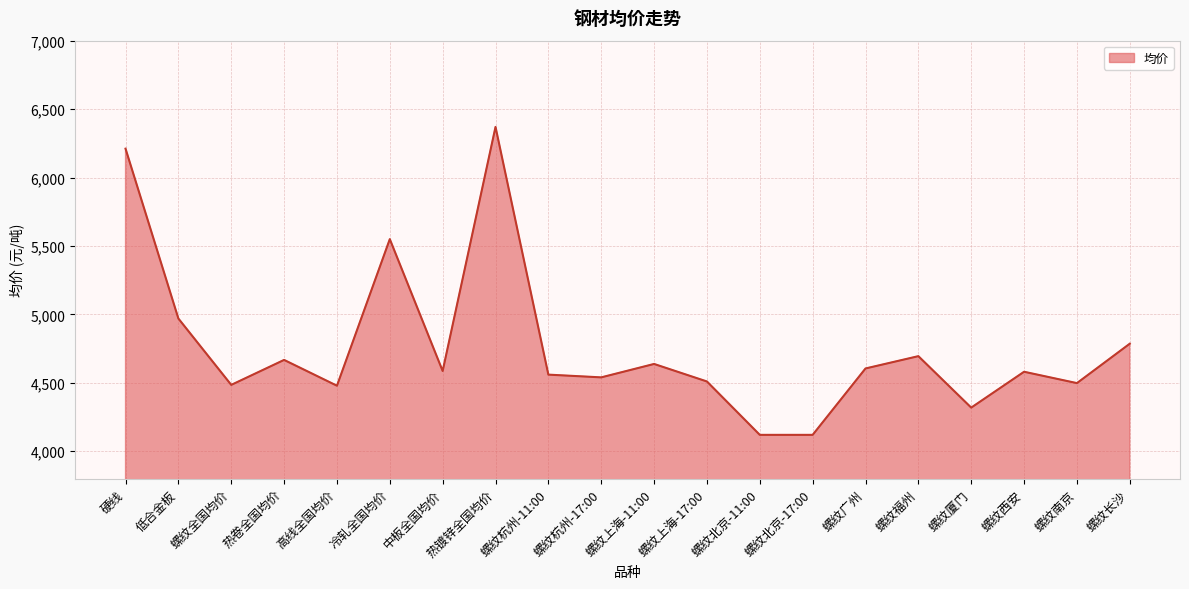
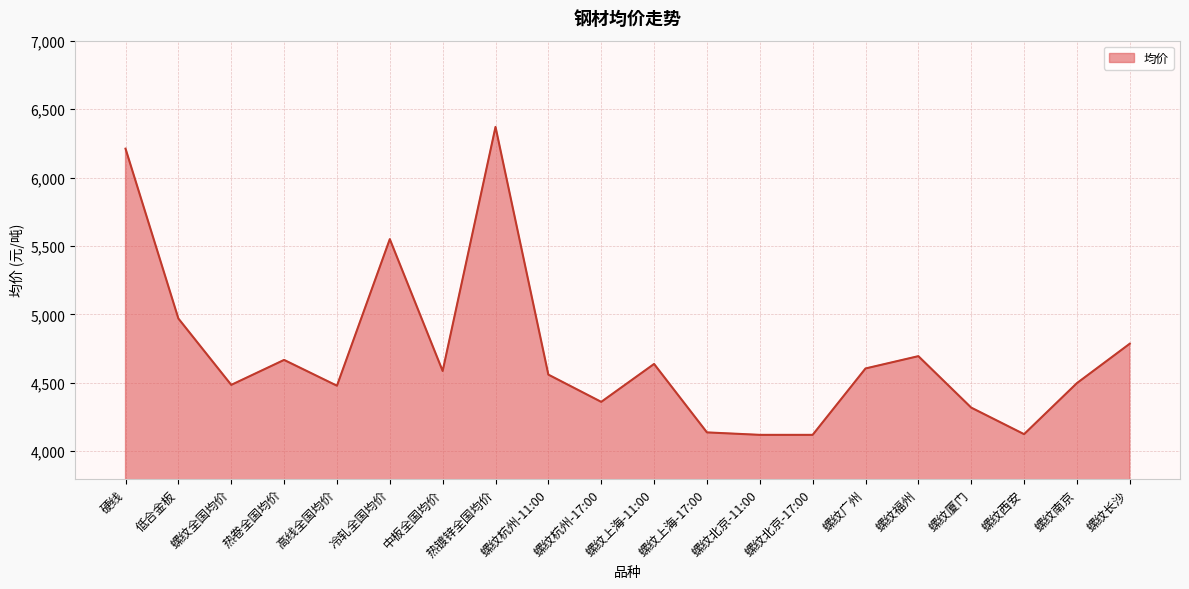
  {
    "硬线": "6,210",
    "低合金板": "4,970",
    "螺纹全国均价": "4,490",
    "热卷全国均价": "4,670",
    "高线全国均价": "4,480",
    "冷轧全国均价": "5,550",
    "中板全国均价": "4,590",
    "热镀锌全国均价": "6,370",
    "螺纹杭州-11:00": "4,560",
-   "螺纹杭州-17:00": "4,540",
+   "螺纹杭州-17:00": "4,360",
    "螺纹上海-11:00": "4,640",
-   "螺纹上海-17:00": "4,510",
+   "螺纹上海-17:00": "4,140",
    "螺纹北京-11:00": "4,120",
    "螺纹北京-17:00": "4,120",
    "螺纹广州": "4,610",
    "螺纹福州": "4,700",
    "螺纹厦门": "4,320",
-   "螺纹西安": "4,580",
+   "螺纹西安": "4,130",
    "螺纹南京": "4,500",
    "螺纹长沙": "4,790"
  }
